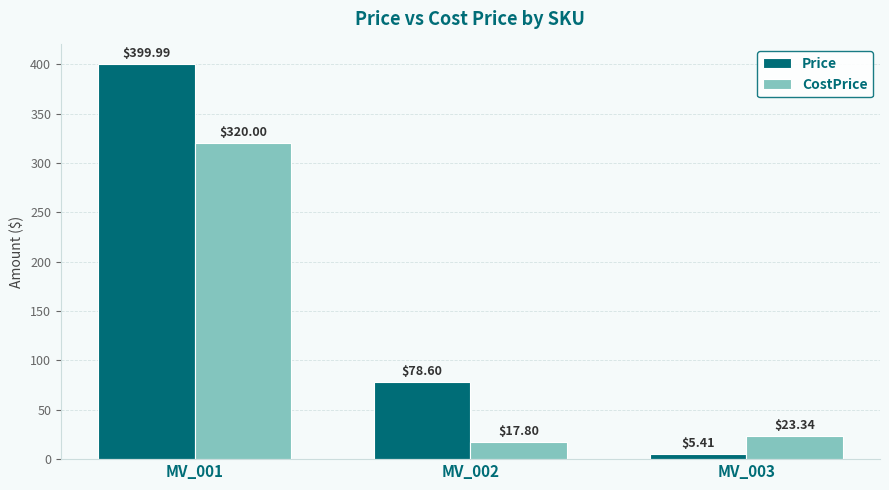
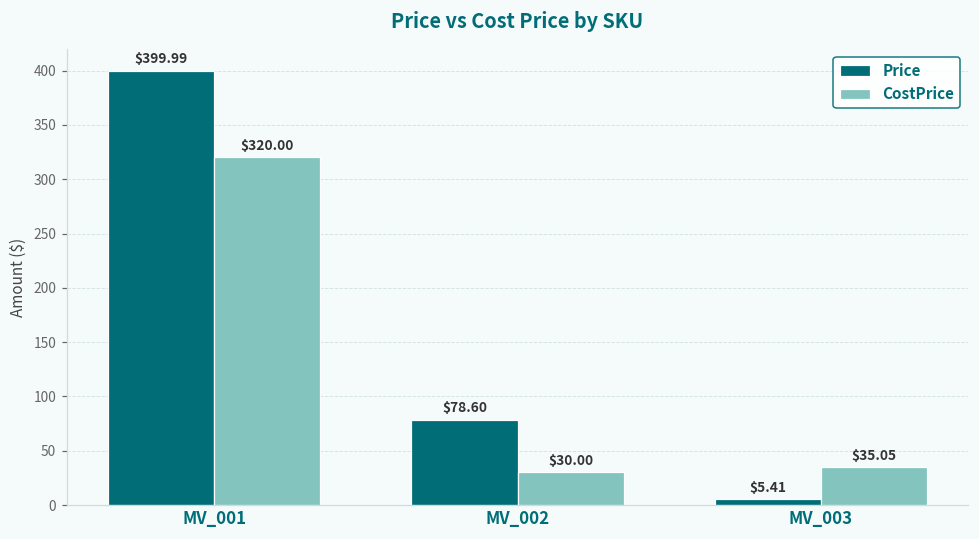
  {
    "Price": {
      "MV_001": "$399.99",
      "MV_002": "$78.60",
      "MV_003": "$5.41"
    },
    "CostPrice": {
      "MV_001": "$320.00",
-     "MV_002": "$17.80",
-     "MV_003": "$23.34"
+     "MV_002": "$30.00",
+     "MV_003": "$35.05"
    }
  }
